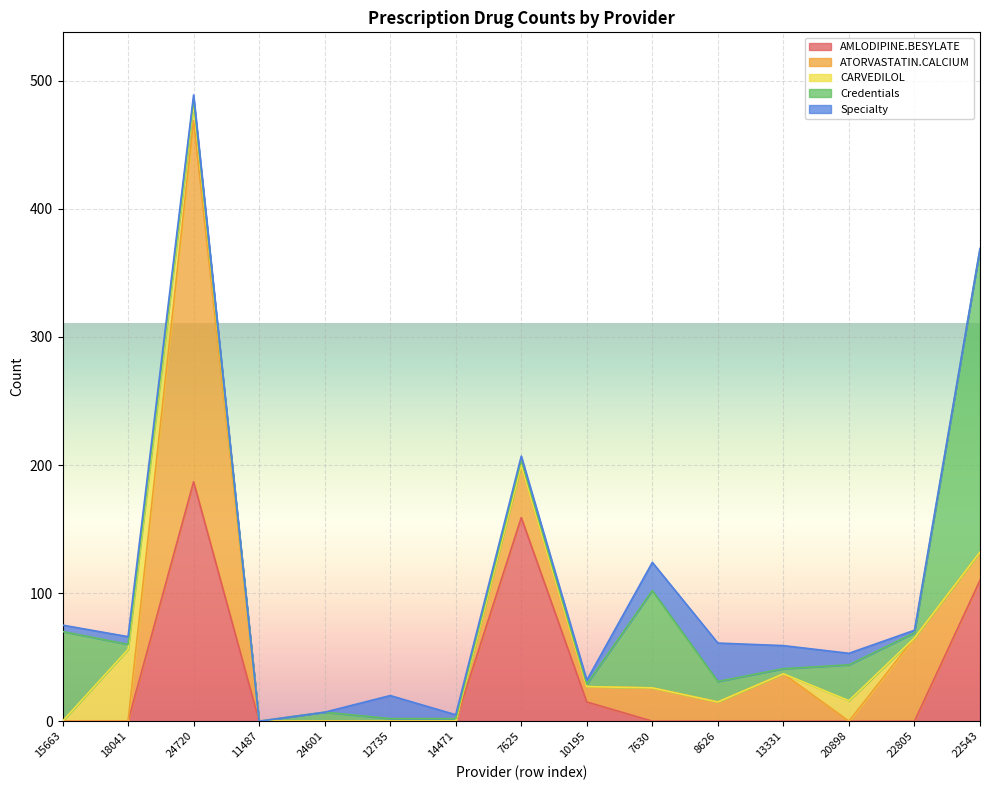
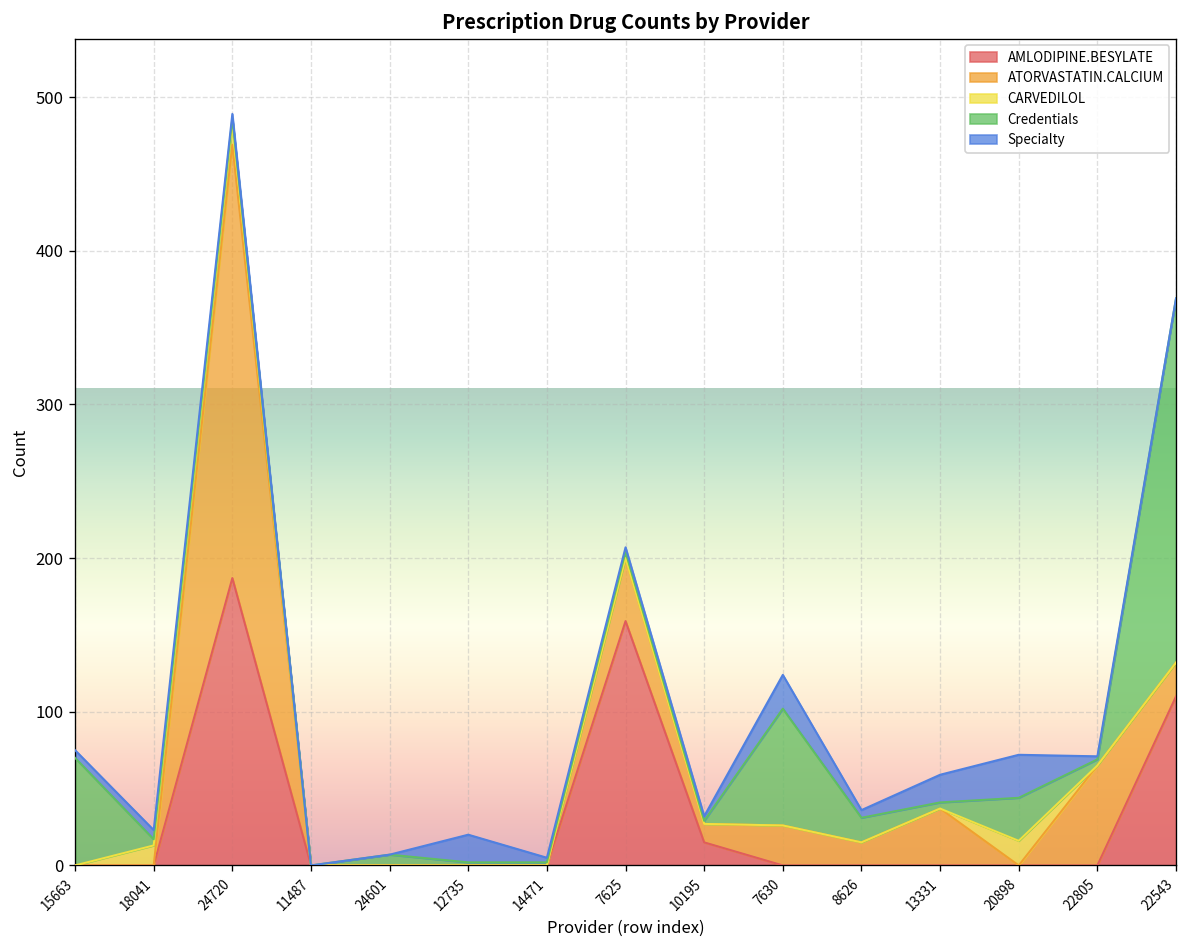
  {
    "AMLODIPINE.BESYLATE": {
      "24720": 187,
      "7625": 159,
      "10195": 15,
      "7630": 0,
      "8626": 0,
      "13331": 0,
      "22805": 0,
      "22543": 110
    },
    "ATORVASTATIN.CALCIUM": {
      "24720": 282
    },
    "CARVEDILOL": {
-     "18041": 56,
+     "18041": 13,
      "24720": 13,
      "20898": 16
    },
    "Credentials": {
      "15663": 70,
      "18041": 4,
      "24720": 4,
      "12735": 2,
      "14471": 2,
      "7625": 4,
      "10195": 2,
      "7630": 76,
      "8626": 16,
      "13331": 4,
      "20898": 28,
      "22805": 4
    },
    "Specialty": {
      "15663": 5,
      "18041": 6,
      "24720": 3,
      "12735": 18,
      "14471": 3,
      "7625": 3,
      "10195": 3,
      "7630": 22,
-     "8626": 30,
+     "8626": 5,
      "13331": 18,
-     "20898": 9,
+     "20898": 28,
      "22805": 2
    }
  }
